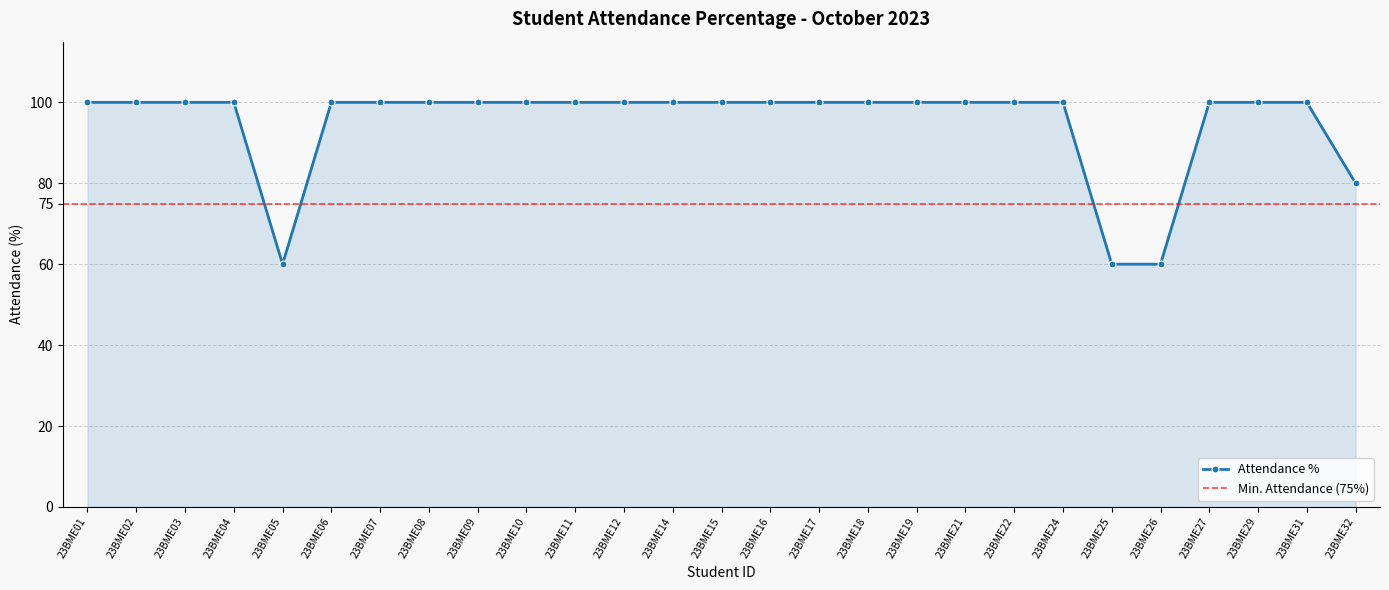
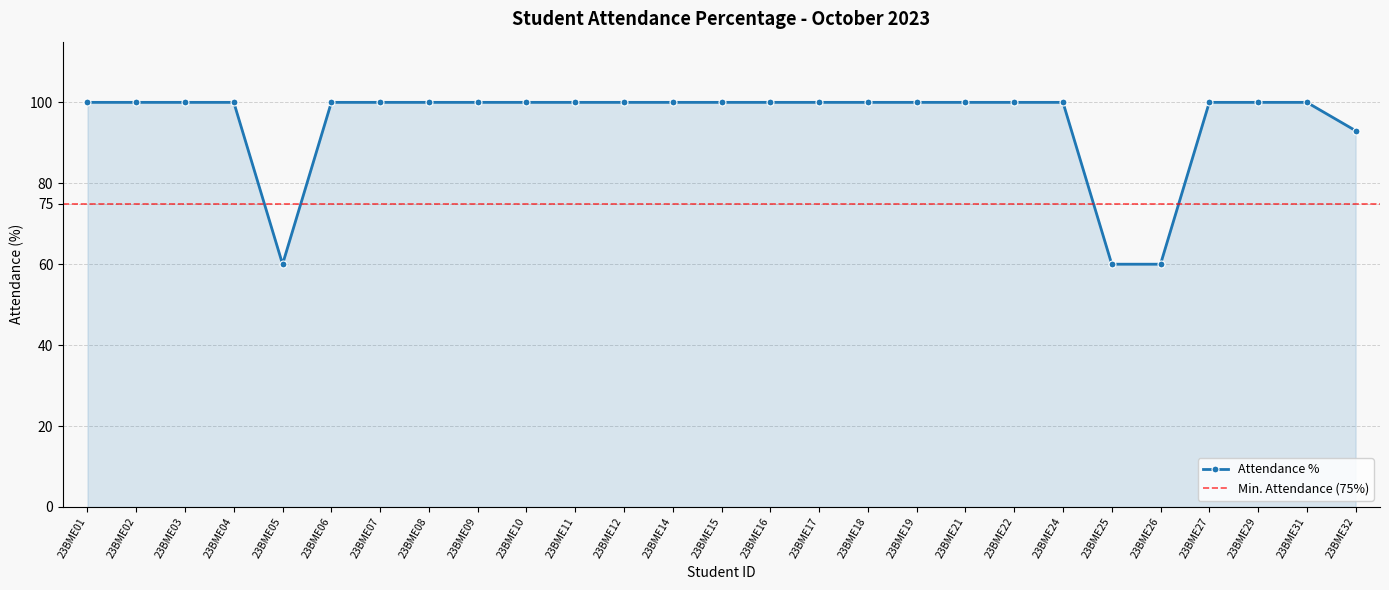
  {
    "23BME01": 100,
    "23BME02": 100,
    "23BME03": 100,
    "23BME04": 100,
    "23BME05": 60,
    "23BME06": 100,
    "23BME07": 100,
    "23BME08": 100,
    "23BME09": 100,
    "23BME10": 100,
    "23BME11": 100,
    "23BME12": 100,
    "23BME14": 100,
    "23BME15": 100,
    "23BME16": 100,
    "23BME17": 100,
    "23BME18": 100,
    "23BME19": 100,
    "23BME21": 100,
    "23BME22": 100,
    "23BME24": 100,
    "23BME25": 60,
    "23BME26": 60,
    "23BME27": 100,
    "23BME29": 100,
    "23BME31": 100,
-   "23BME32": 80
+   "23BME32": 93
  }
